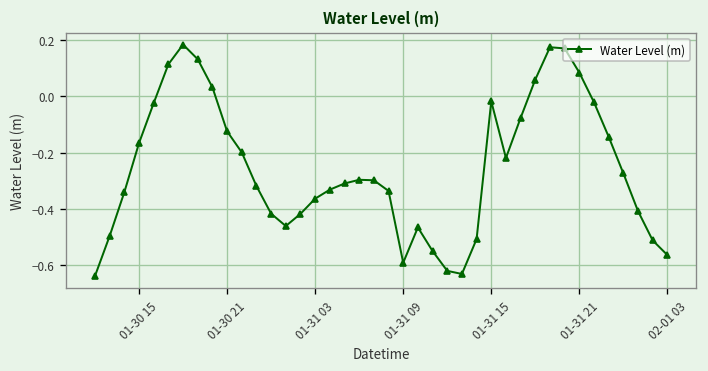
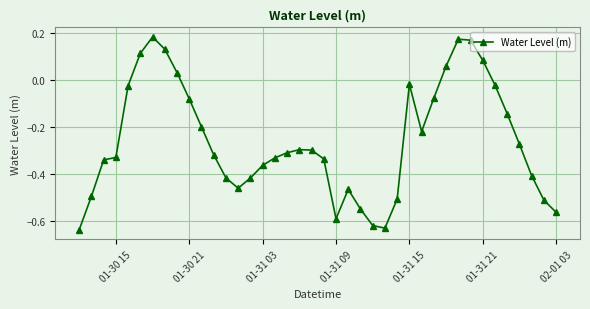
  {
-   "01-30 15": -0.17,
-   "01-30 21": -0.12,
+   "01-30 15": -0.33,
+   "01-30 21": -0.08,
    "01-31 03": -0.36,
    "01-31 09": -0.59,
    "01-31 15": -0.02,
    "01-31 21": 0.08,
    "02-01 03": -0.56
  }
